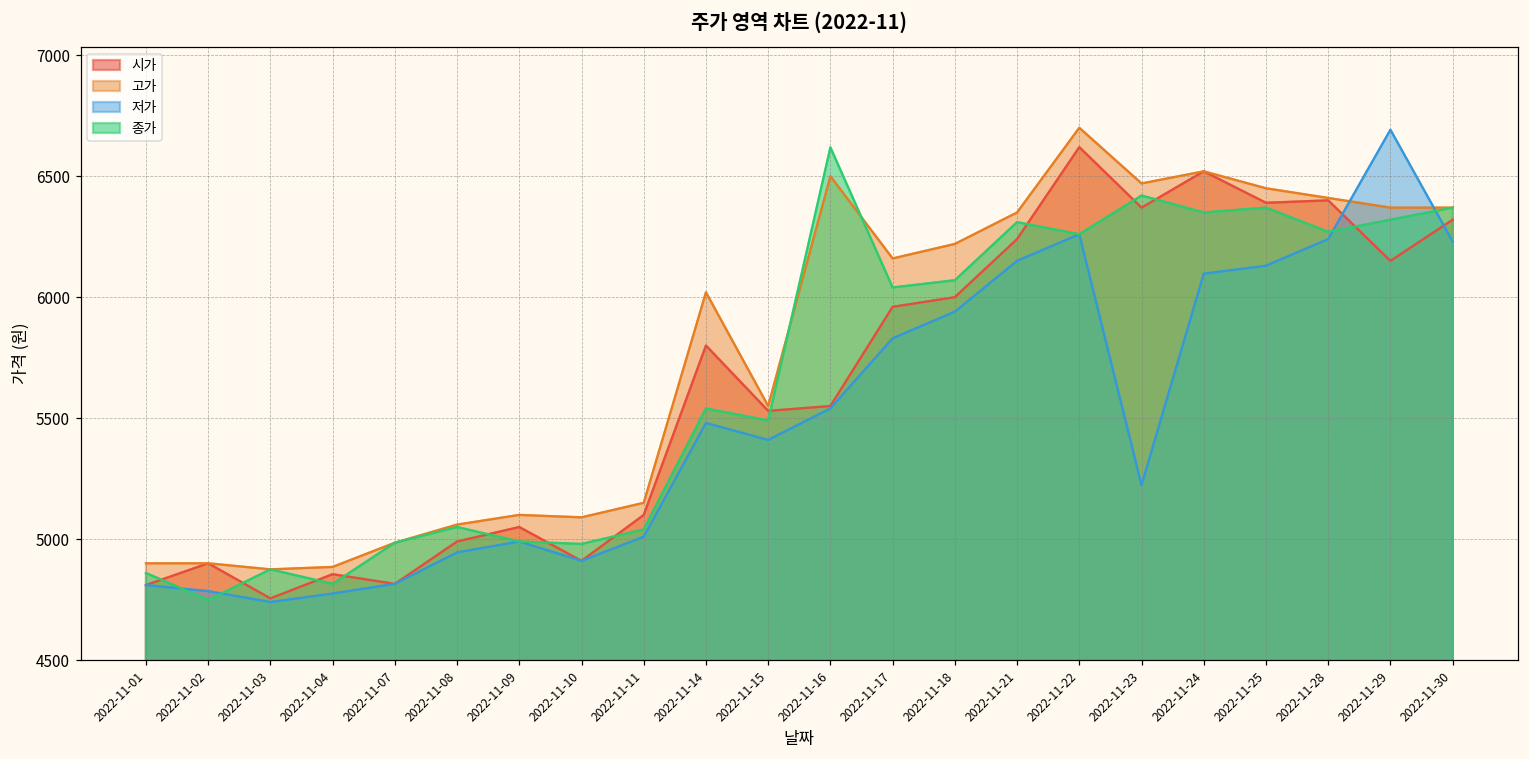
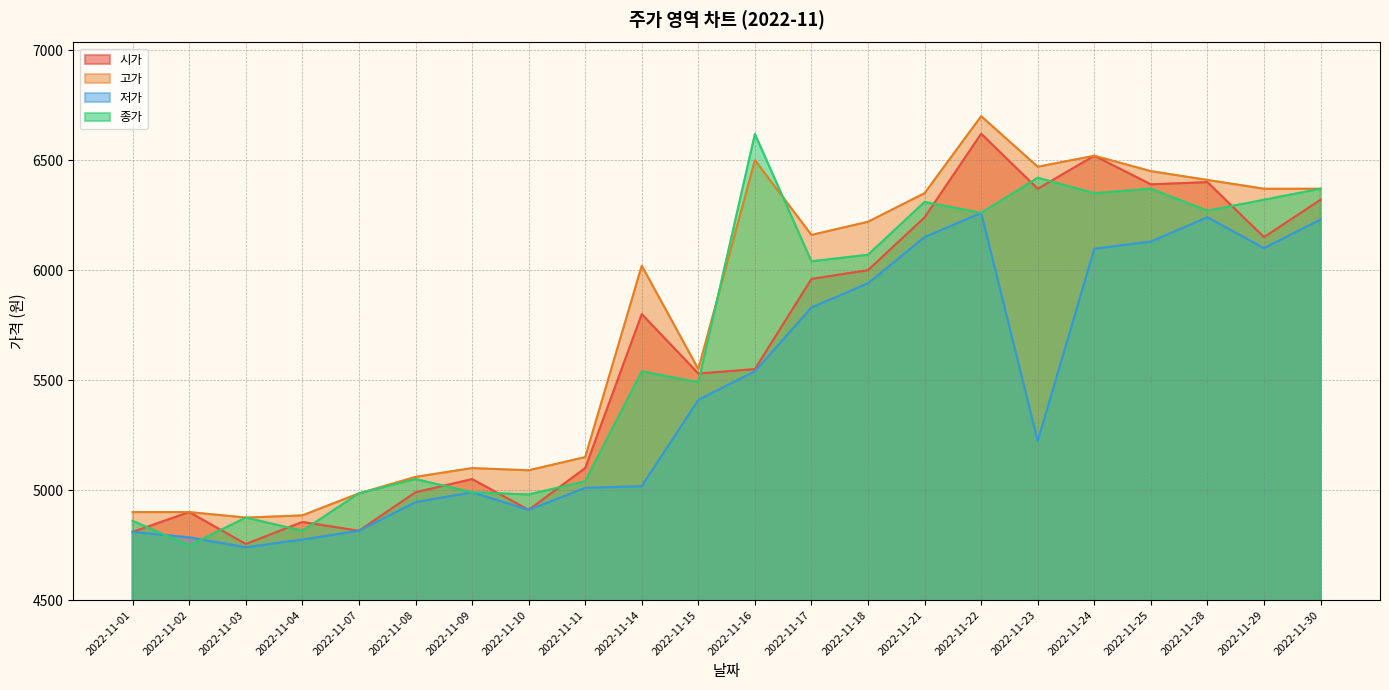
  {
    "저가": {
      "2022-11-02": 4790,
      "2022-11-03": 4740,
      "2022-11-04": 4780,
      "2022-11-08": 4950,
      "2022-11-11": 5010,
-     "2022-11-14": 5480,
+     "2022-11-14": 5020,
      "2022-11-15": 5410,
      "2022-11-17": 5830,
      "2022-11-18": 5940,
      "2022-11-21": 6150,
      "2022-11-23": 5220,
      "2022-11-24": 6100,
      "2022-11-25": 6130,
      "2022-11-28": 6240,
-     "2022-11-29": 6690,
+     "2022-11-29": 6100,
      "2022-11-30": 6230
    },
    "종가": {
      "2022-11-01": 4860,
      "2022-11-02": 4750,
      "2022-11-04": 4820,
      "2022-11-10": 4980,
      "2022-11-11": 5040,
      "2022-11-14": 5540,
      "2022-11-15": 5490,
      "2022-11-16": 6620,
      "2022-11-17": 6040,
      "2022-11-18": 6070,
      "2022-11-21": 6310,
      "2022-11-23": 6420,
      "2022-11-24": 6350,
      "2022-11-25": 6370,
      "2022-11-28": 6270,
      "2022-11-29": 6320
    }
  }
